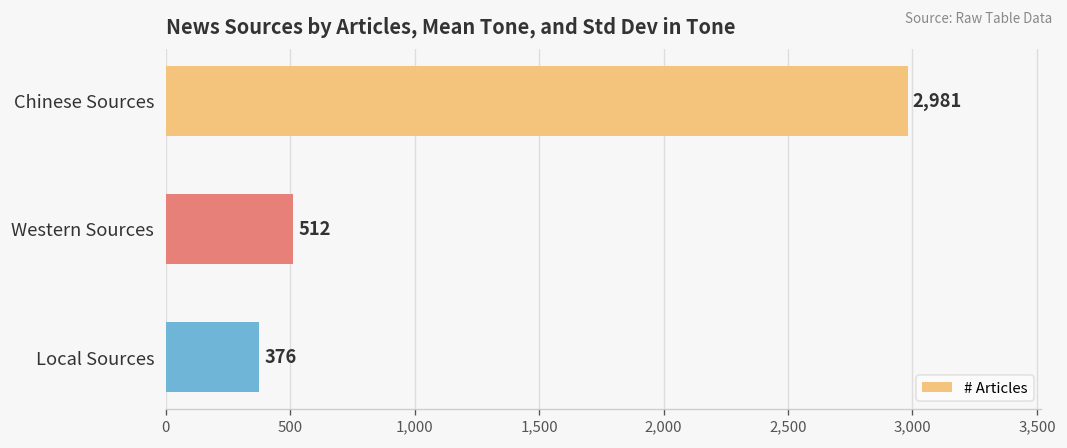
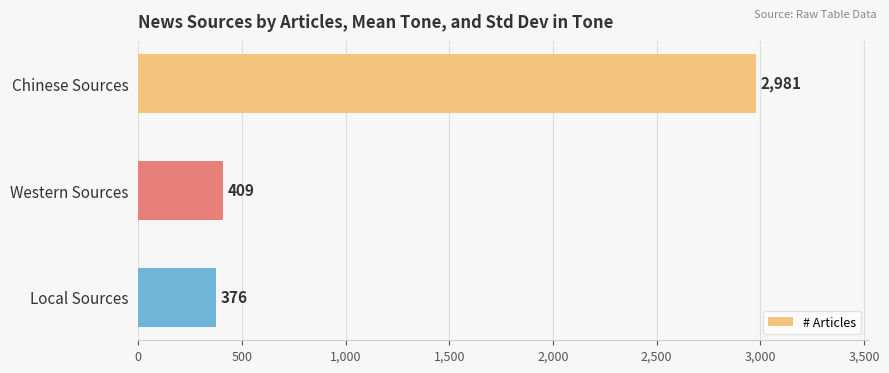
  {
    "Chinese Sources": "2,981",
-   "Western Sources": "512",
+   "Western Sources": "409",
    "Local Sources": "376"
  }
